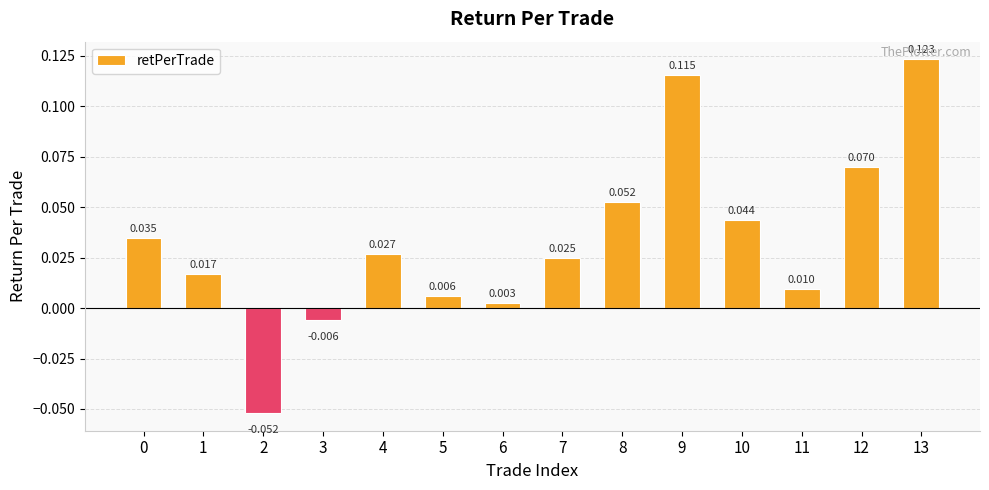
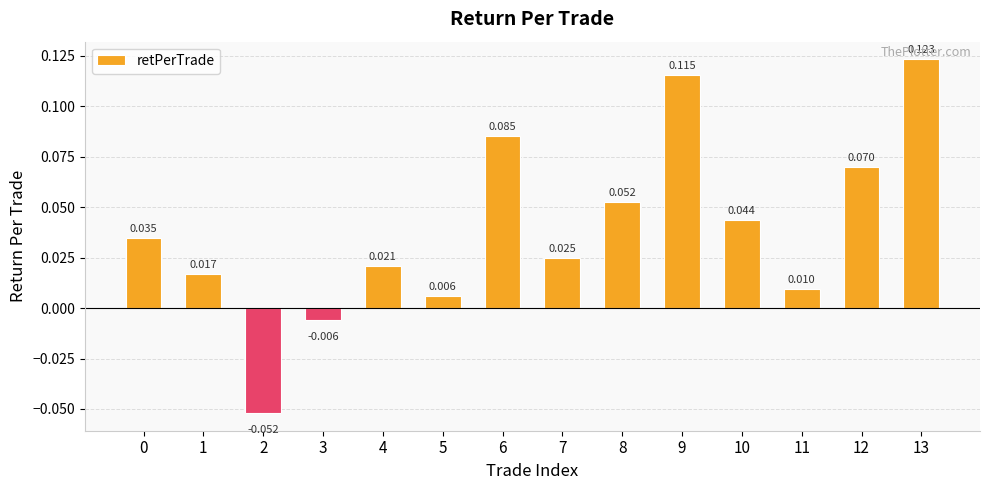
  {
    "0": 0.035,
    "1": 0.017,
    "2": -0.052,
    "3": -0.006,
-   "4": 0.027,
+   "4": 0.021,
    "5": 0.006,
-   "6": 0.003,
+   "6": 0.085,
    "7": 0.025,
    "8": 0.052,
    "9": 0.115,
    "10": 0.044,
    "11": 0.010,
    "12": 0.070
  }
